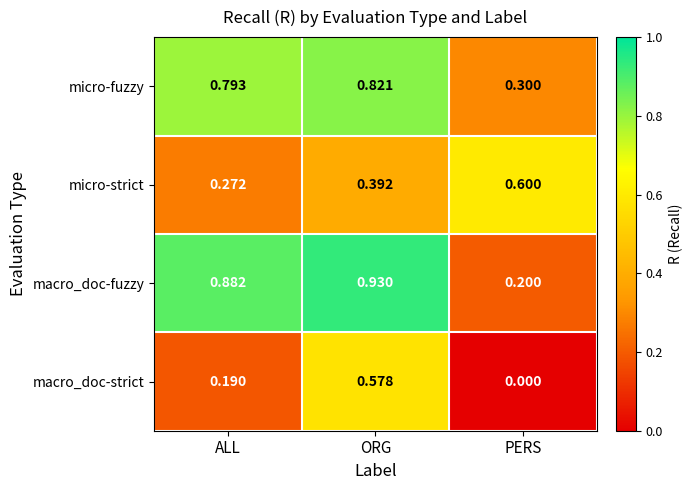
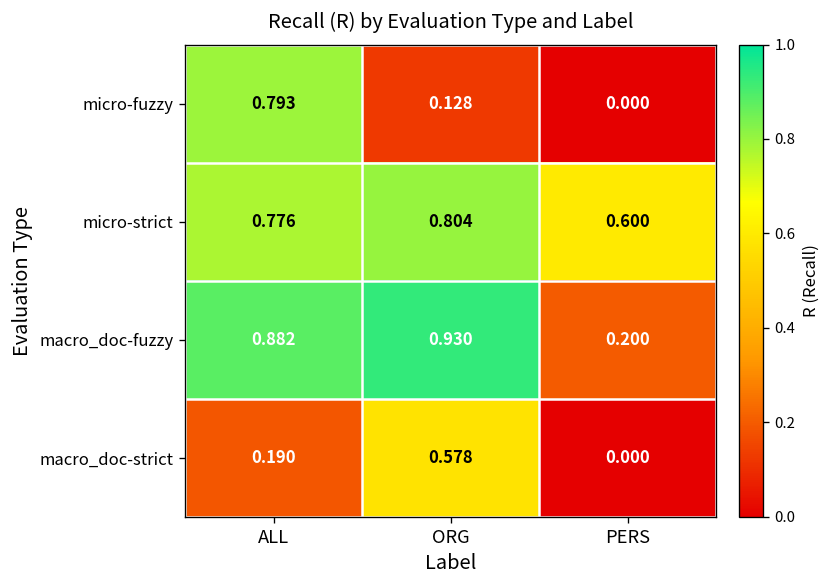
  {
    "micro-fuzzy": {
      "ALL": 0.793,
-     "ORG": 0.821,
-     "PERS": 0.300
+     "ORG": 0.128,
+     "PERS": 0.000
    },
    "micro-strict": {
-     "ALL": 0.272,
-     "ORG": 0.392,
+     "ALL": 0.776,
+     "ORG": 0.804,
      "PERS": 0.600
    },
    "macro_doc-fuzzy": {
      "ALL": 0.882,
      "ORG": 0.930,
      "PERS": 0.200
    },
    "macro_doc-strict": {
      "ALL": 0.190,
      "ORG": 0.578,
      "PERS": 0.000
    }
  }
